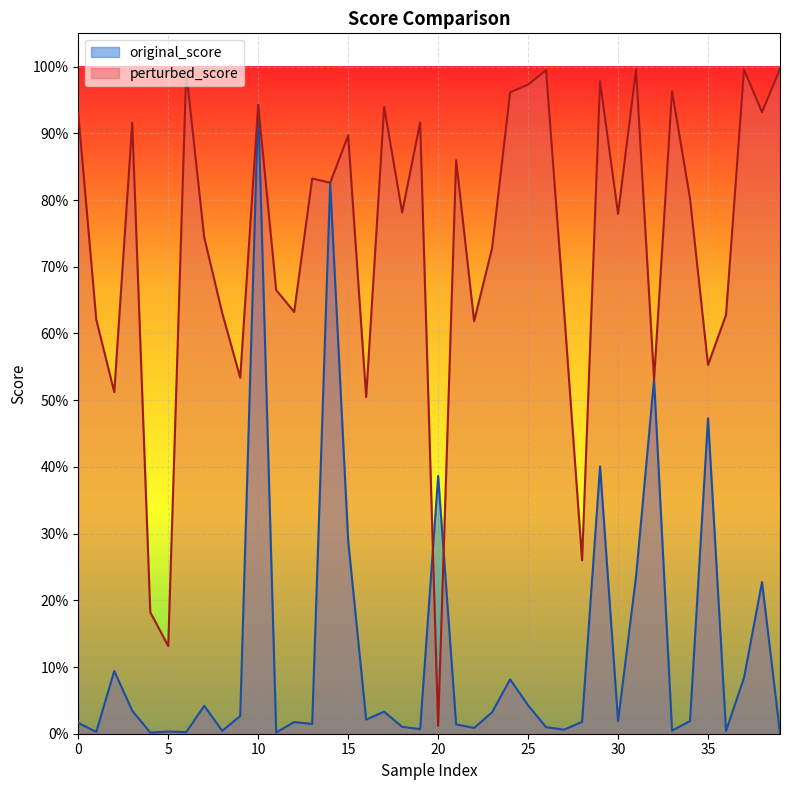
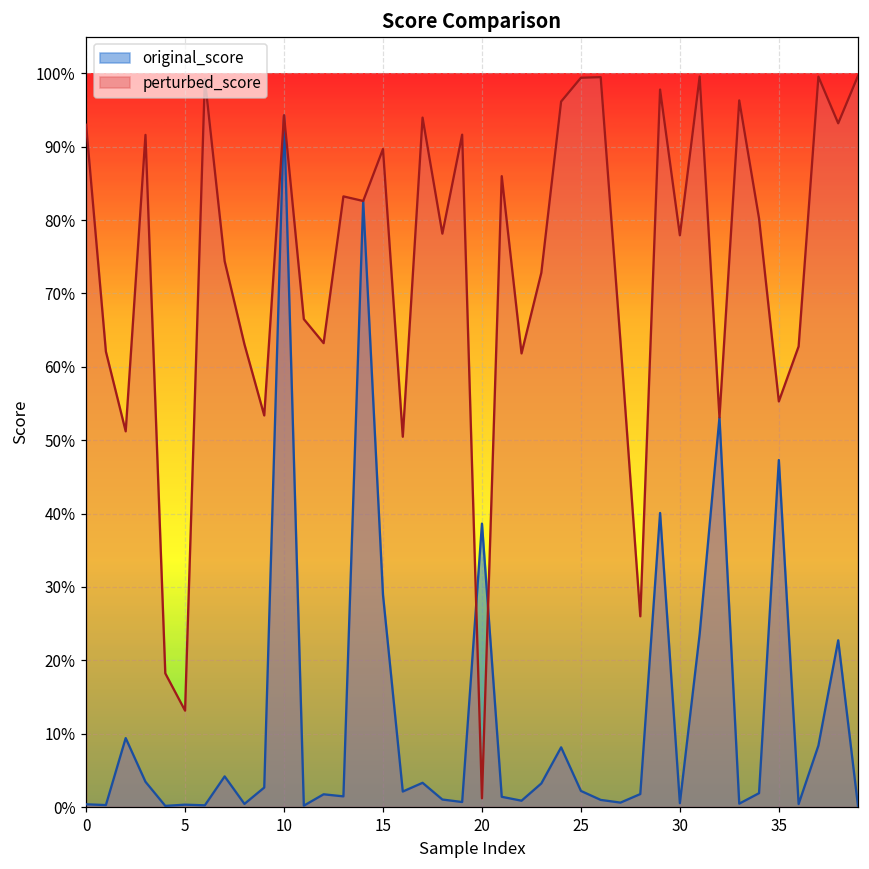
  {
    "original_score": {
-     "0": "2%",
+     "0": "0%",
      "5": "0%",
      "15": "29%",
      "20": "39%",
-     "25": "4%",
-     "30": "2%",
+     "25": "2%",
+     "30": "1%",
      "35": "47%"
    },
    "perturbed_score": {
      "0": "93%",
      "5": "13%",
      "15": "90%",
      "20": "1%",
-     "25": "97%",
+     "25": "99%",
      "30": "78%",
      "35": "55%"
    }
  }
